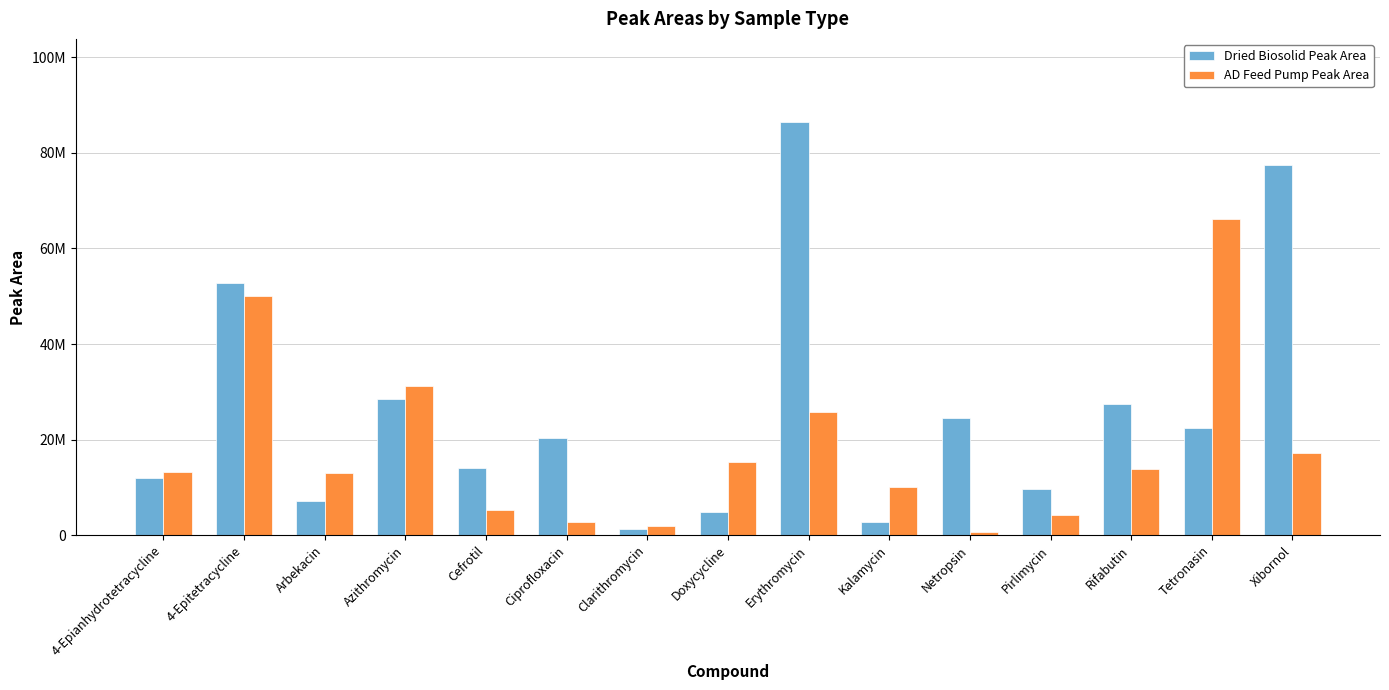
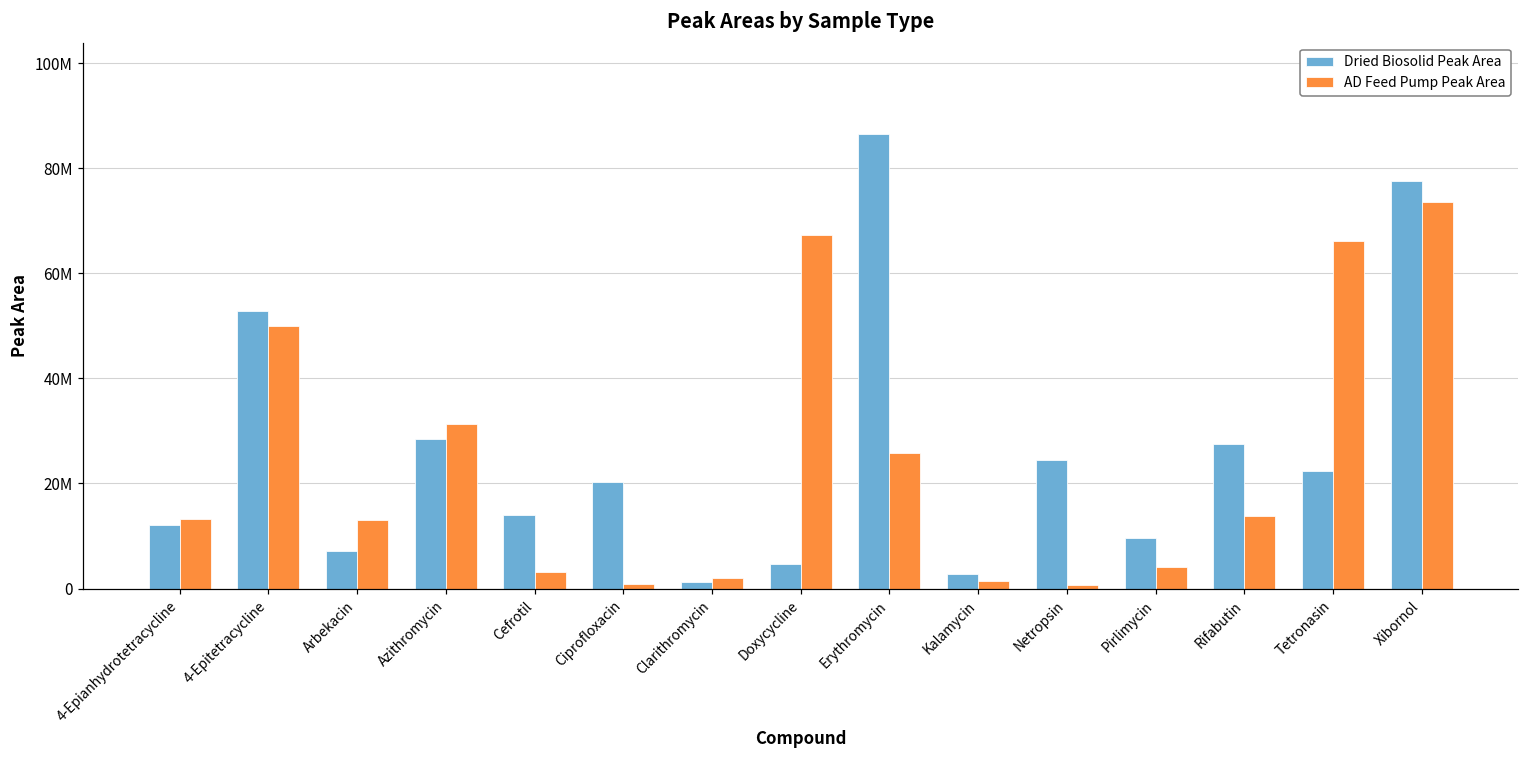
  {
    "Dried Biosolid Peak Area": {
      "4-Epianhydrotetracycline": 12000000,
      "4-Epitetracycline": 53000000,
      "Arbekacin": 7000000,
      "Azithromycin": 29000000,
      "Cefrotil": 14000000,
      "Ciprofloxacin": 20000000,
      "Clarithromycin": 1000000,
      "Doxycycline": 5000000,
      "Erythromycin": 87000000,
      "Kalamycin": 3000000,
      "Netropsin": 25000000,
      "Pirlimycin": 10000000,
      "Rifabutin": 27000000,
      "Tetronasin": 22000000,
      "Xibornol": 78000000
    },
    "AD Feed Pump Peak Area": {
      "4-Epianhydrotetracycline": 13000000,
      "4-Epitetracycline": 50000000,
      "Arbekacin": 13000000,
      "Azithromycin": 31000000,
-     "Cefrotil": 5000000,
-     "Ciprofloxacin": 3000000,
+     "Cefrotil": 3000000,
+     "Ciprofloxacin": 1000000,
      "Clarithromycin": 2000000,
-     "Doxycycline": 15000000,
+     "Doxycycline": 67000000,
      "Erythromycin": 26000000,
-     "Kalamycin": 10000000,
+     "Kalamycin": 1000000,
      "Netropsin": 1000000,
      "Pirlimycin": 4000000,
      "Rifabutin": 14000000,
      "Tetronasin": 66000000,
-     "Xibornol": 17000000
+     "Xibornol": 74000000
    }
  }
